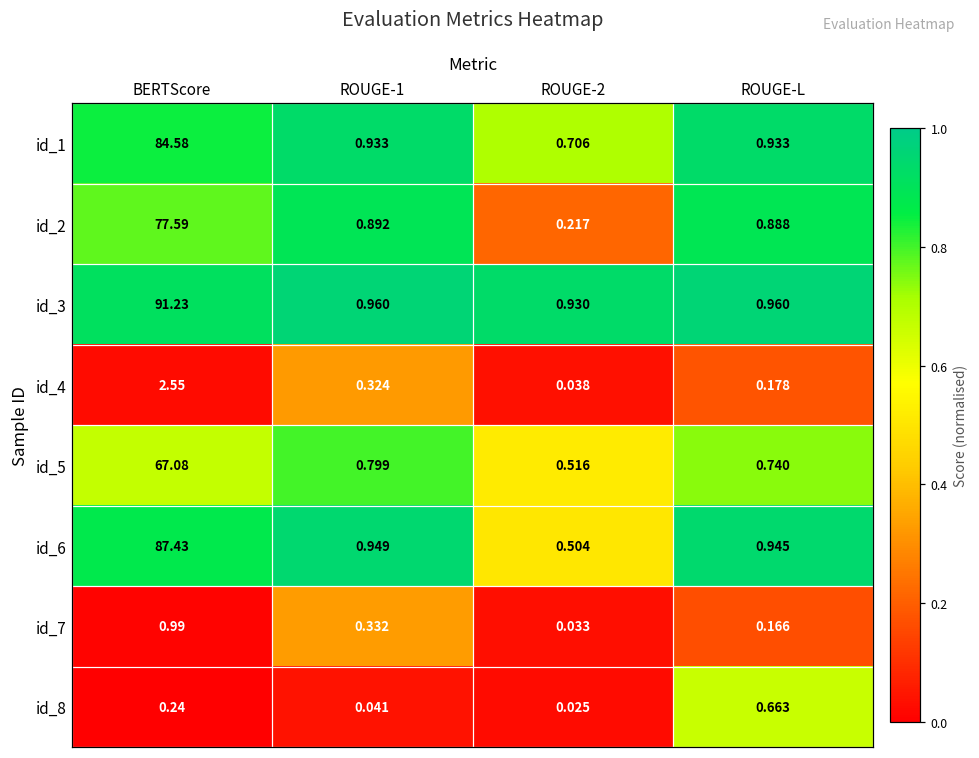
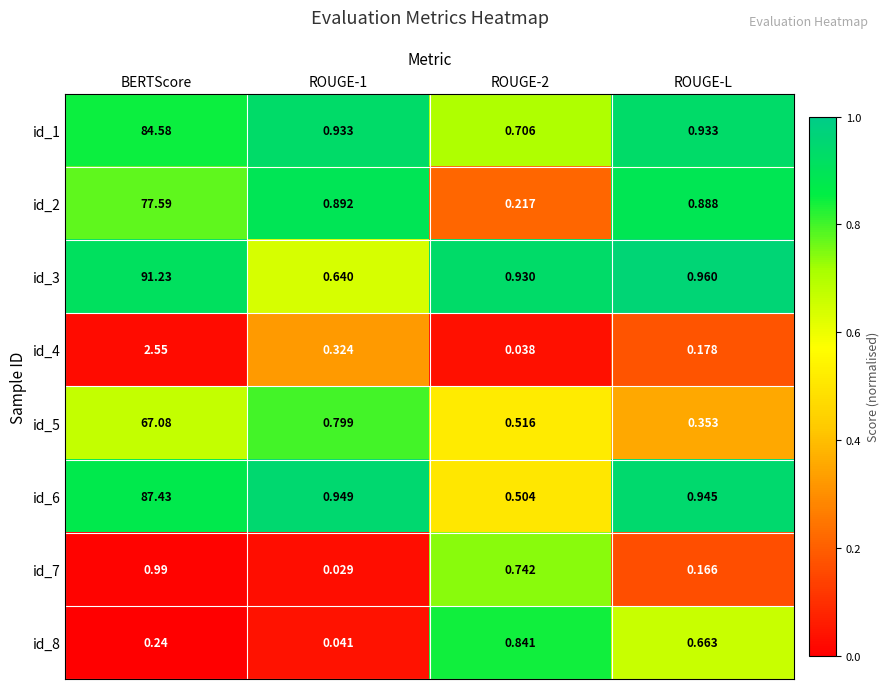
  {
    "id_1": {
      "BERTScore": 84.58,
      "ROUGE-1": 0.933,
      "ROUGE-2": 0.706,
      "ROUGE-L": 0.933
    },
    "id_2": {
      "BERTScore": 77.59,
      "ROUGE-1": 0.892,
      "ROUGE-2": 0.217,
      "ROUGE-L": 0.888
    },
    "id_3": {
      "BERTScore": 91.23,
-     "ROUGE-1": 0.960,
+     "ROUGE-1": 0.640,
      "ROUGE-2": 0.930,
      "ROUGE-L": 0.960
    },
    "id_4": {
      "BERTScore": 2.55,
      "ROUGE-1": 0.324,
      "ROUGE-2": 0.038,
      "ROUGE-L": 0.178
    },
    "id_5": {
      "BERTScore": 67.08,
      "ROUGE-1": 0.799,
      "ROUGE-2": 0.516,
-     "ROUGE-L": 0.740
+     "ROUGE-L": 0.353
    },
    "id_6": {
      "BERTScore": 87.43,
      "ROUGE-1": 0.949,
      "ROUGE-2": 0.504,
      "ROUGE-L": 0.945
    },
    "id_7": {
      "BERTScore": 0.99,
-     "ROUGE-1": 0.332,
-     "ROUGE-2": 0.033,
+     "ROUGE-1": 0.029,
+     "ROUGE-2": 0.742,
      "ROUGE-L": 0.166
    },
    "id_8": {
      "BERTScore": 0.24,
      "ROUGE-1": 0.041,
-     "ROUGE-2": 0.025,
+     "ROUGE-2": 0.841,
      "ROUGE-L": 0.663
    }
  }
